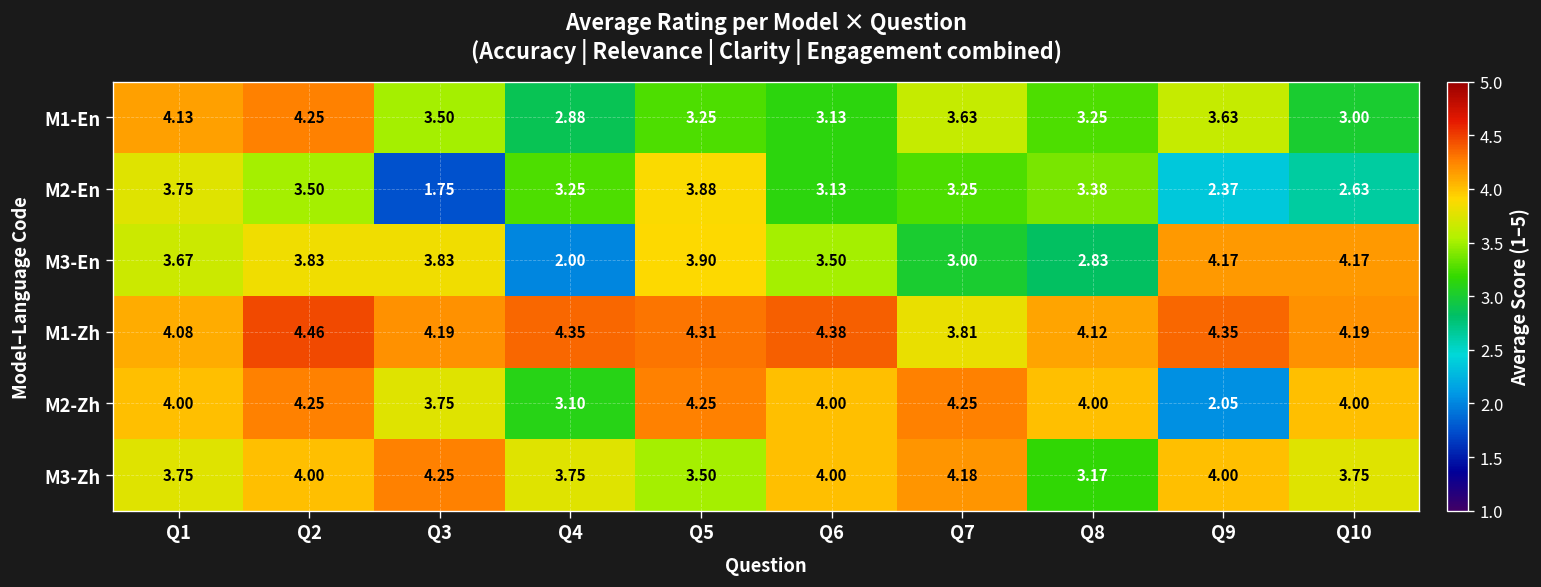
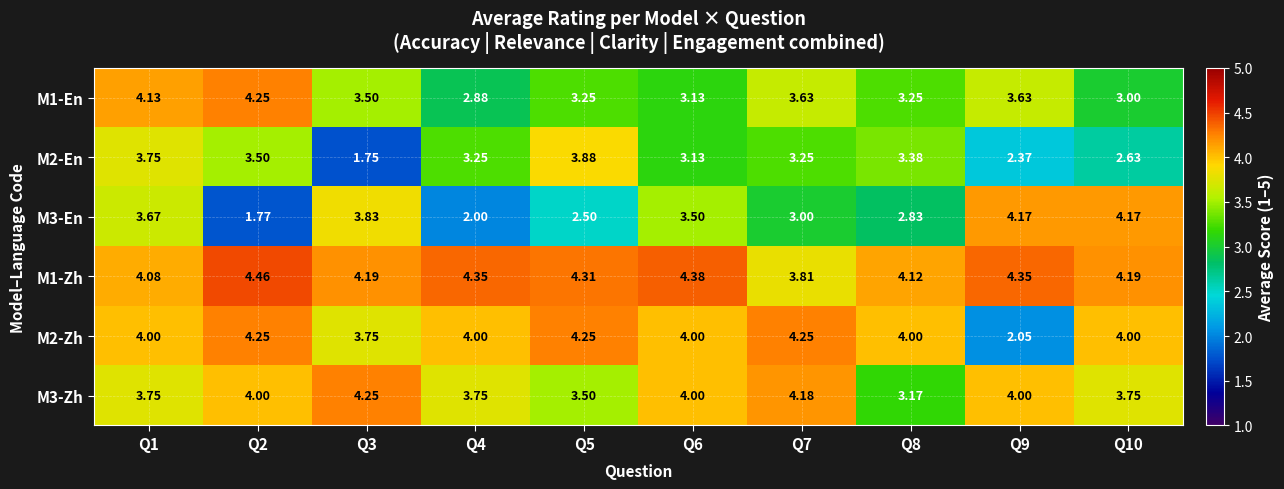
  {
    "M1-En": {
      "Q1": 4.13,
      "Q2": 4.25,
      "Q3": 3.50,
      "Q4": 2.88,
      "Q5": 3.25,
      "Q6": 3.13,
      "Q7": 3.63,
      "Q8": 3.25,
      "Q9": 3.63,
      "Q10": 3.00
    },
    "M2-En": {
      "Q1": 3.75,
      "Q2": 3.50,
      "Q3": 1.75,
      "Q4": 3.25,
      "Q5": 3.88,
      "Q6": 3.13,
      "Q7": 3.25,
      "Q8": 3.38,
      "Q9": 2.37,
      "Q10": 2.63
    },
    "M3-En": {
      "Q1": 3.67,
-     "Q2": 3.83,
+     "Q2": 1.77,
      "Q3": 3.83,
      "Q4": 2.00,
-     "Q5": 3.90,
+     "Q5": 2.50,
      "Q6": 3.50,
      "Q7": 3.00,
      "Q8": 2.83,
      "Q9": 4.17,
      "Q10": 4.17
    },
    "M1-Zh": {
      "Q1": 4.08,
      "Q2": 4.46,
      "Q3": 4.19,
      "Q4": 4.35,
      "Q5": 4.31,
      "Q6": 4.38,
      "Q7": 3.81,
      "Q8": 4.12,
      "Q9": 4.35,
      "Q10": 4.19
    },
    "M2-Zh": {
      "Q1": 4.00,
      "Q2": 4.25,
      "Q3": 3.75,
-     "Q4": 3.10,
+     "Q4": 4.00,
      "Q5": 4.25,
      "Q6": 4.00,
      "Q7": 4.25,
      "Q8": 4.00,
      "Q9": 2.05,
      "Q10": 4.00
    },
    "M3-Zh": {
      "Q1": 3.75,
      "Q2": 4.00,
      "Q3": 4.25,
      "Q4": 3.75,
      "Q5": 3.50,
      "Q6": 4.00,
      "Q7": 4.18,
      "Q8": 3.17,
      "Q9": 4.00,
      "Q10": 3.75
    }
  }
